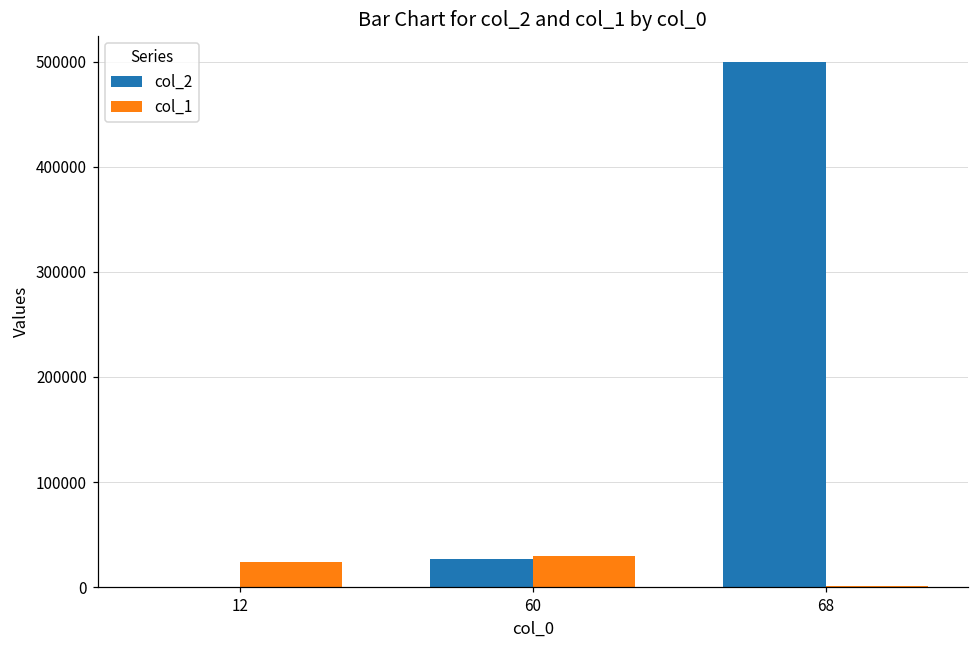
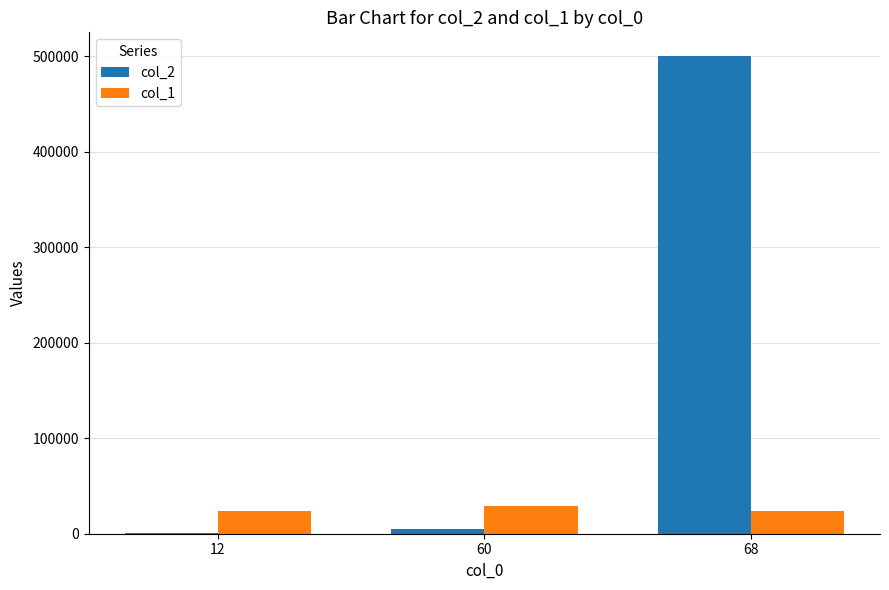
  {
    "col_2": {
-     "60": 30000,
+     "60": 10000,
      "68": 500000
    },
    "col_1": {
      "12": 20000,
      "60": 30000,
-     "68": 0
+     "68": 20000
    }
  }
